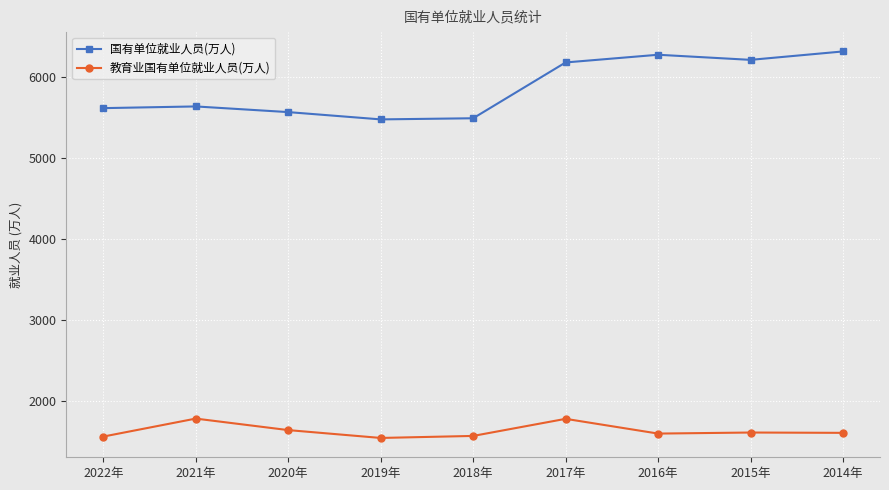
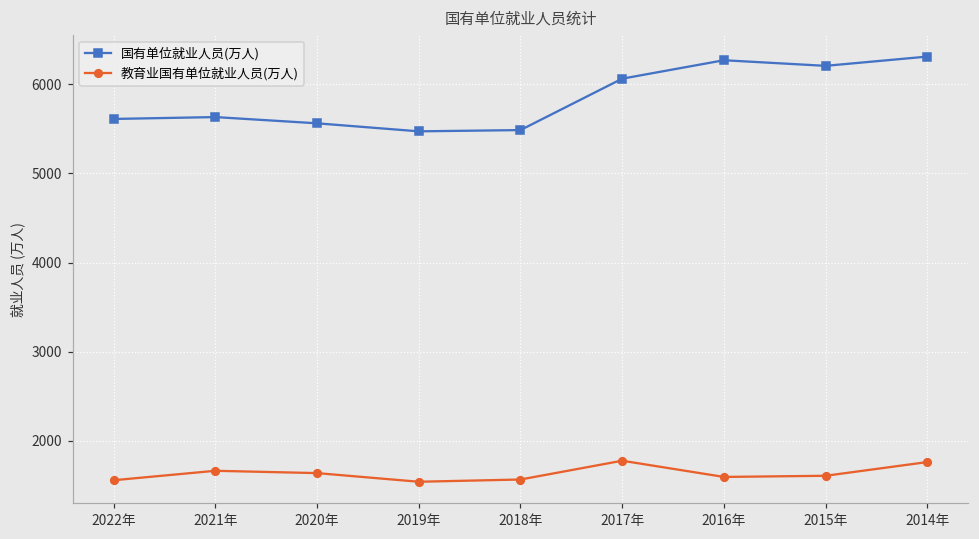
  {
    "国有单位就业人员(万人)": {
      "2022年": 5600,
      "2021年": 5600,
      "2020年": 5600,
      "2019年": 5500,
      "2018年": 5500,
-     "2017年": 6200,
+     "2017年": 6100,
      "2016年": 6300,
      "2015年": 6200,
      "2014年": 6300
    },
    "教育业国有单位就业人员(万人)": {
      "2022年": 1600,
-     "2021年": 1800,
+     "2021年": 1700,
      "2020年": 1600,
      "2019年": 1500,
      "2018年": 1600,
      "2017年": 1800,
      "2016年": 1600,
      "2015年": 1600,
-     "2014年": 1600
+     "2014年": 1800
    }
  }
